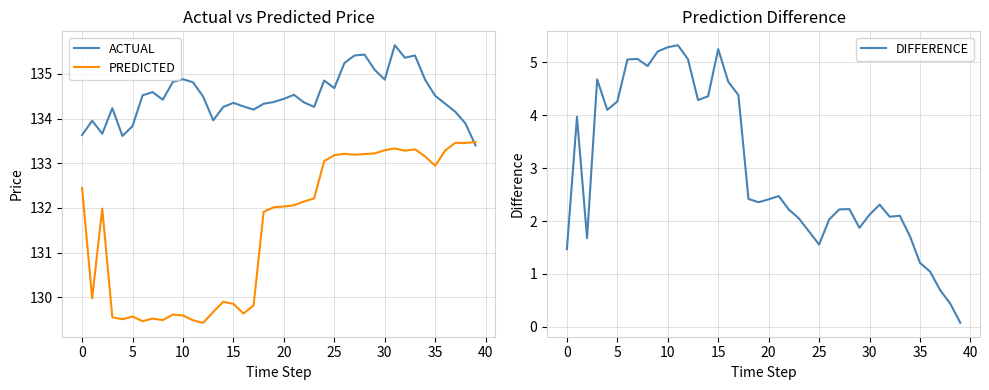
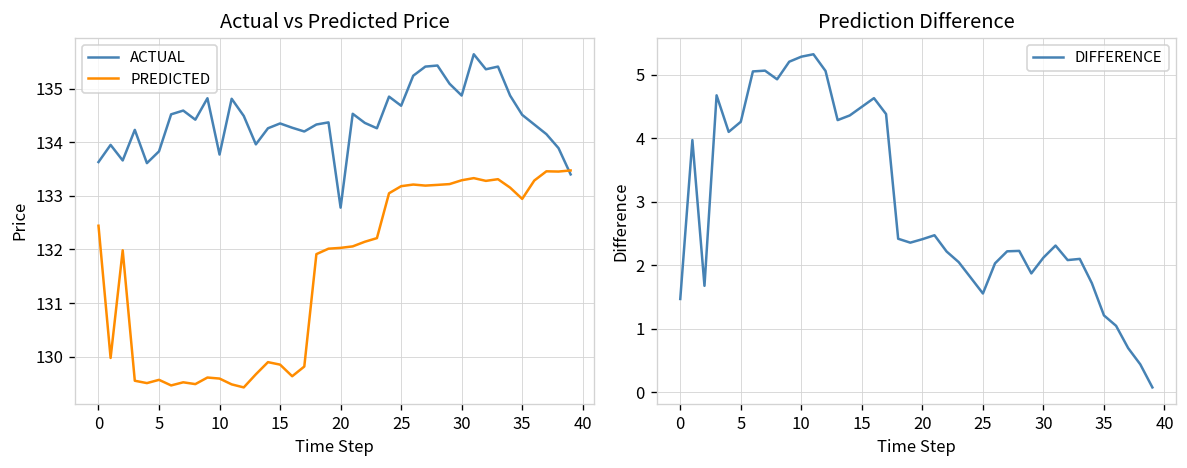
  {
    "Actual vs Predicted Price": {
      "ACTUAL": {
        "0": 133.6,
        "5": 133.8,
-       "10": 134.9,
+       "10": 133.8,
        "15": 134.4,
-       "20": 134.4,
+       "20": 132.8,
        "25": 134.7,
        "30": 134.9,
        "35": 134.5
      },
      "PREDICTED": {
        "0": 132.4,
        "5": 129.6,
        "10": 129.6,
        "15": 129.9,
        "20": 132.0,
        "25": 133.2,
        "30": 133.3,
        "35": 132.9
      }
    },
    "Prediction Difference": {
      "0": 1.5,
      "5": 4.3,
      "10": 5.3,
-     "15": 5.3,
+     "15": 4.5,
      "20": 2.4,
      "25": 1.6,
      "30": 2.1,
      "35": 1.2
    }
  }
